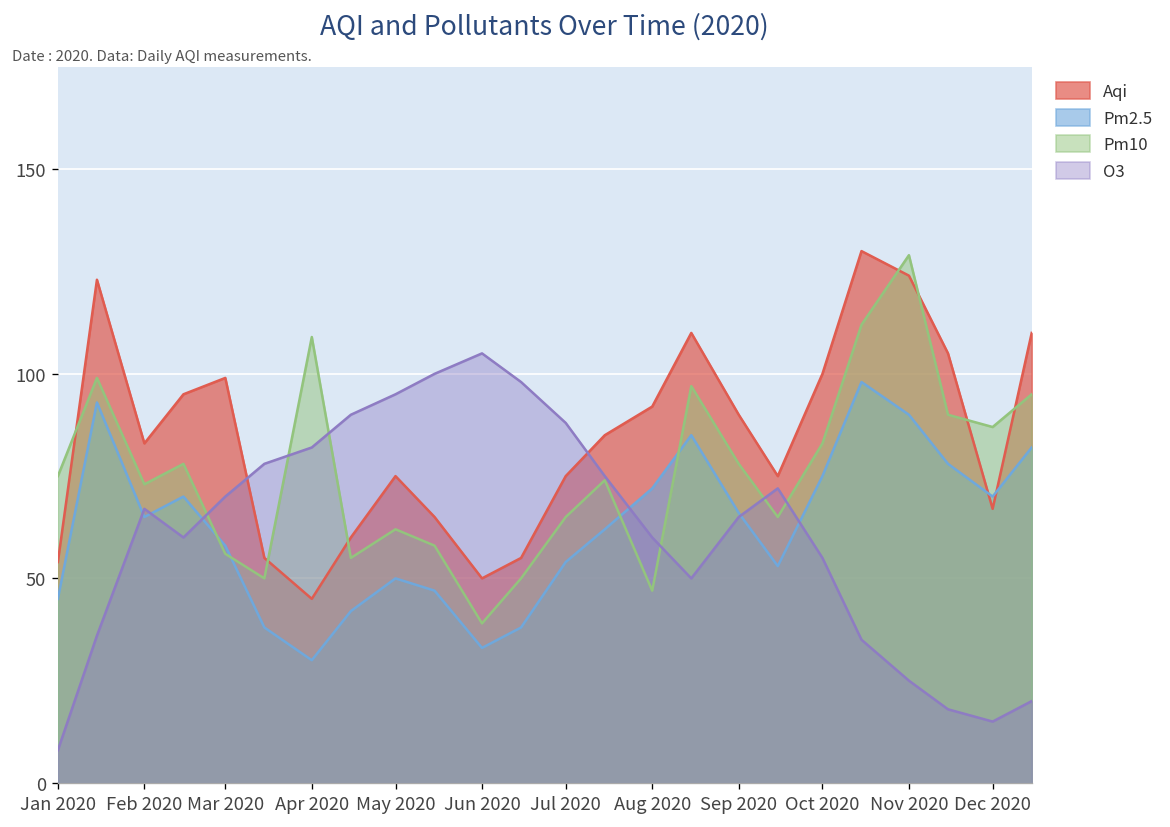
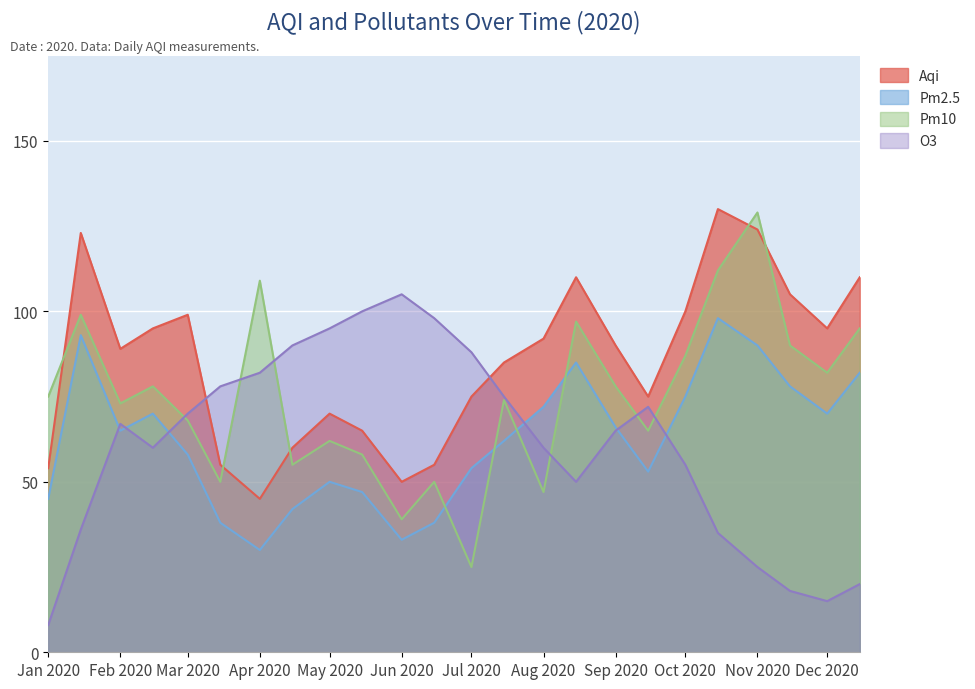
  {
    "Aqi": {
      "Jan 2020": 54,
-     "Feb 2020": 83,
+     "Feb 2020": 89,
      "Mar 2020": 99,
      "Apr 2020": 45,
-     "May 2020": 75,
+     "May 2020": 70,
      "Jun 2020": 50,
      "Jul 2020": 75,
      "Aug 2020": 92,
      "Sep 2020": 90,
      "Oct 2020": 100,
      "Nov 2020": 124,
-     "Dec 2020": 67
+     "Dec 2020": 95
    },
    "Pm10": {
      "Jan 2020": 75,
      "Feb 2020": 73,
-     "Mar 2020": 56,
+     "Mar 2020": 68,
      "Apr 2020": 109,
      "May 2020": 62,
      "Jun 2020": 39,
-     "Jul 2020": 65,
+     "Jul 2020": 25,
      "Aug 2020": 47,
      "Sep 2020": 78,
-     "Oct 2020": 83,
+     "Oct 2020": 87,
      "Nov 2020": 129,
-     "Dec 2020": 87
+     "Dec 2020": 82
    }
  }
